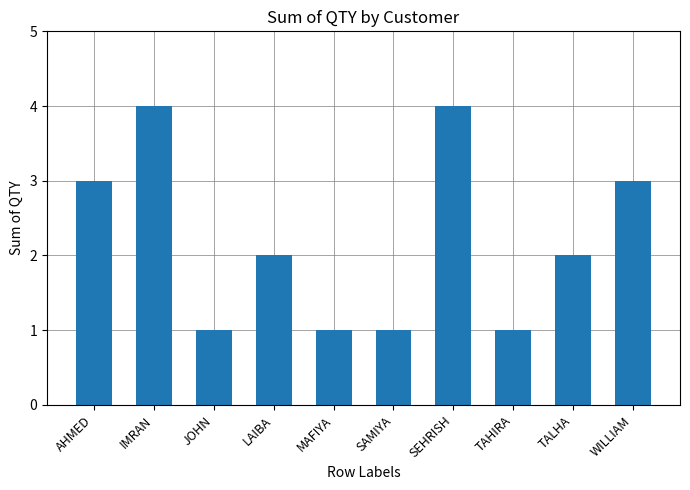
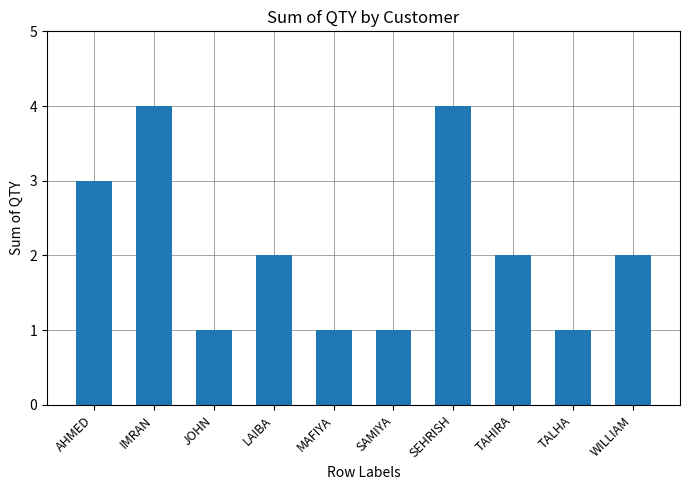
  {
    "AHMED": 3,
    "IMRAN": 4,
    "JOHN": 1,
    "LAIBA": 2,
    "MAFIYA": 1,
    "SAMIYA": 1,
    "SEHRISH": 4,
-   "TAHIRA": 1,
-   "TALHA": 2,
-   "WILLIAM": 3
+   "TAHIRA": 2,
+   "TALHA": 1,
+   "WILLIAM": 2
  }
